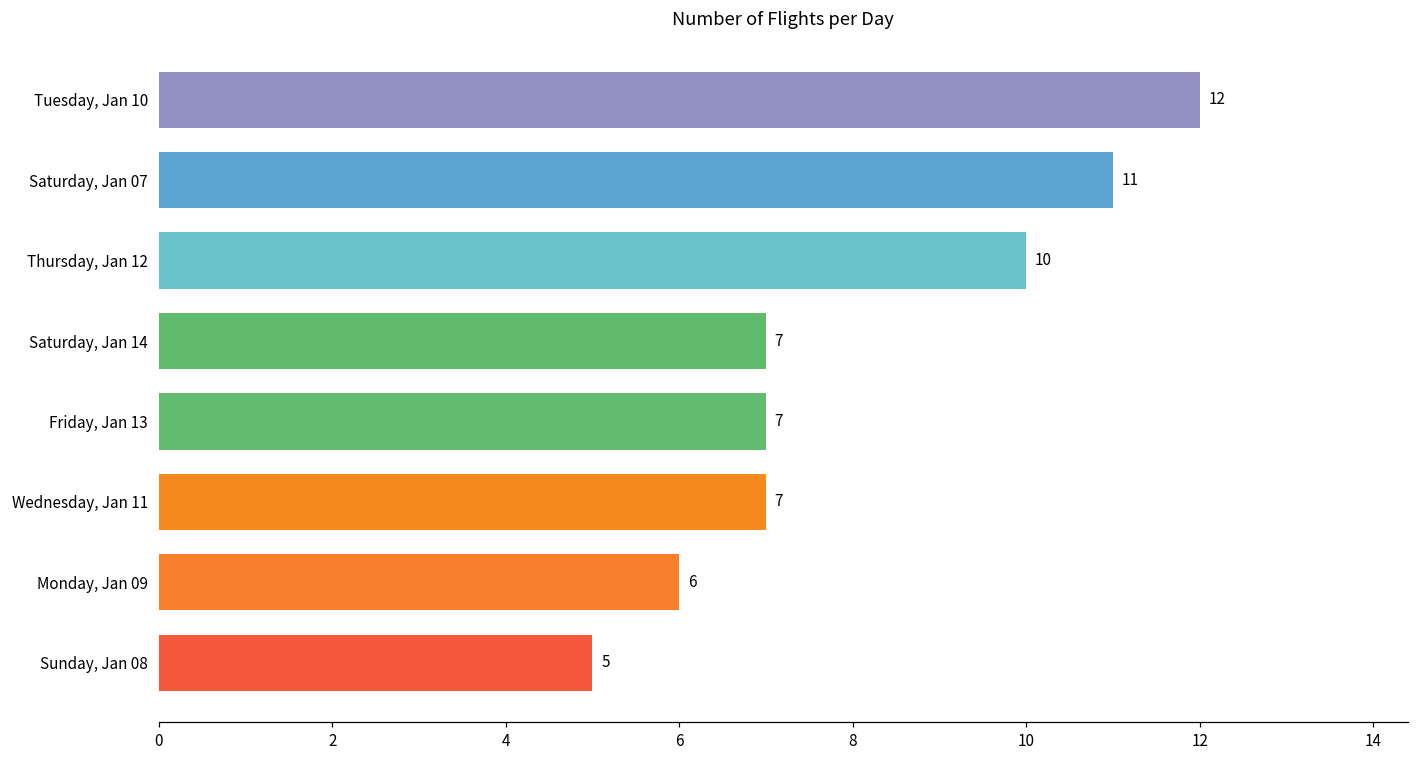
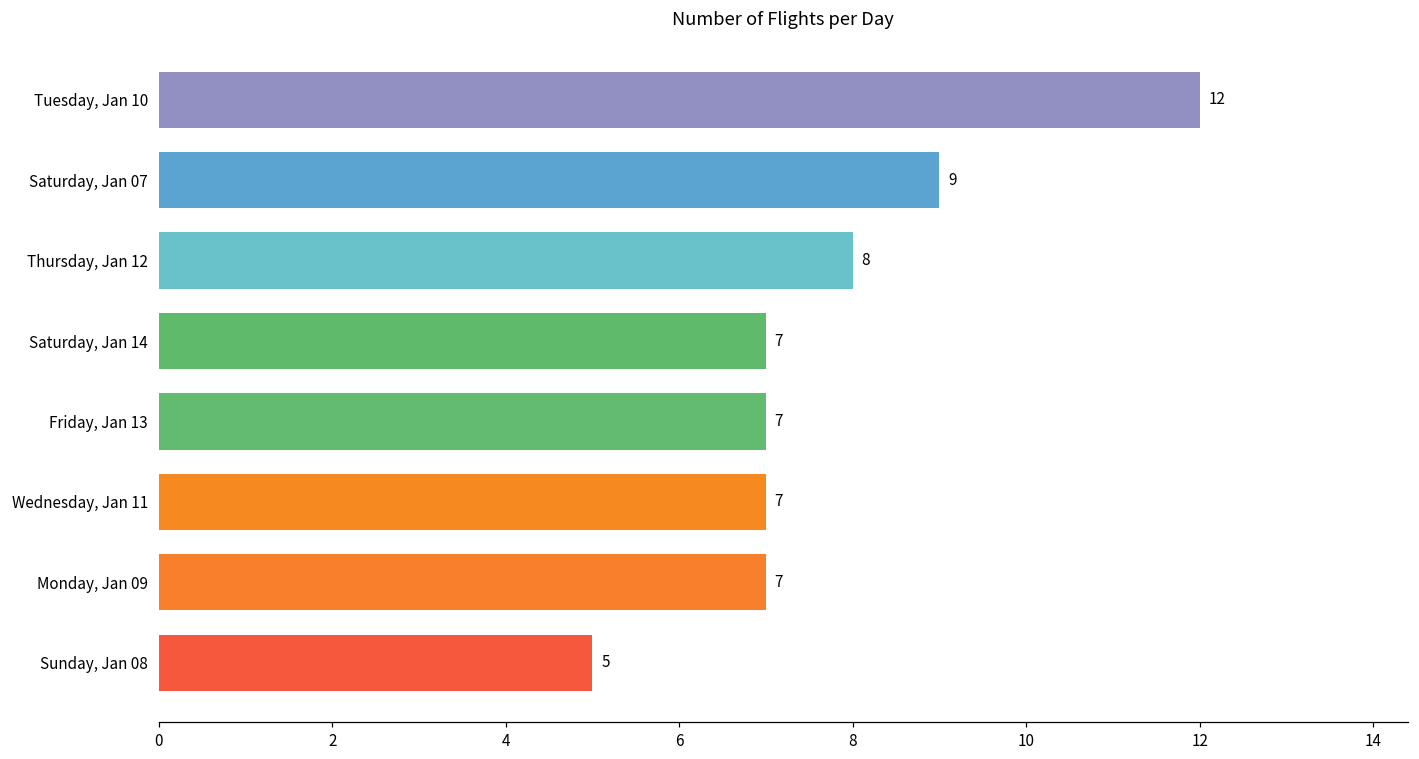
  {
    "Tuesday, Jan 10": 12,
-   "Saturday, Jan 07": 11,
-   "Thursday, Jan 12": 10,
+   "Saturday, Jan 07": 9,
+   "Thursday, Jan 12": 8,
    "Saturday, Jan 14": 7,
    "Friday, Jan 13": 7,
    "Wednesday, Jan 11": 7,
-   "Monday, Jan 09": 6,
+   "Monday, Jan 09": 7,
    "Sunday, Jan 08": 5
  }
